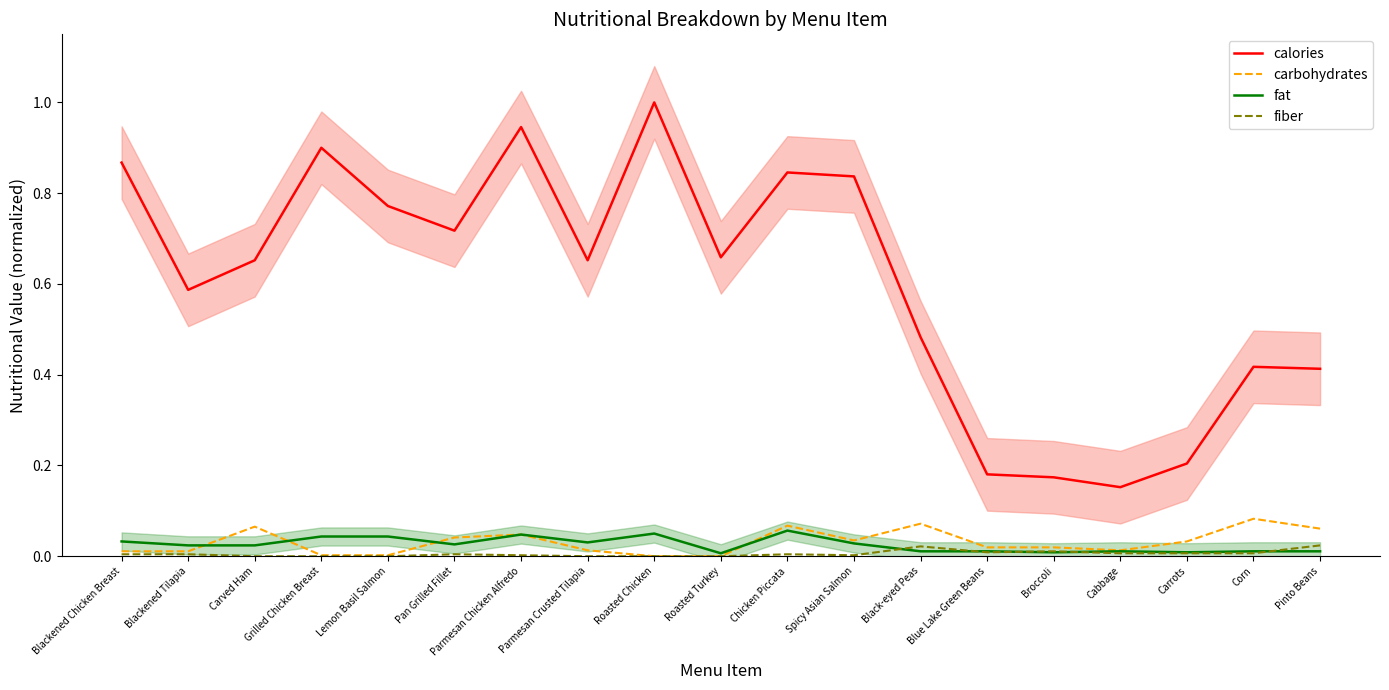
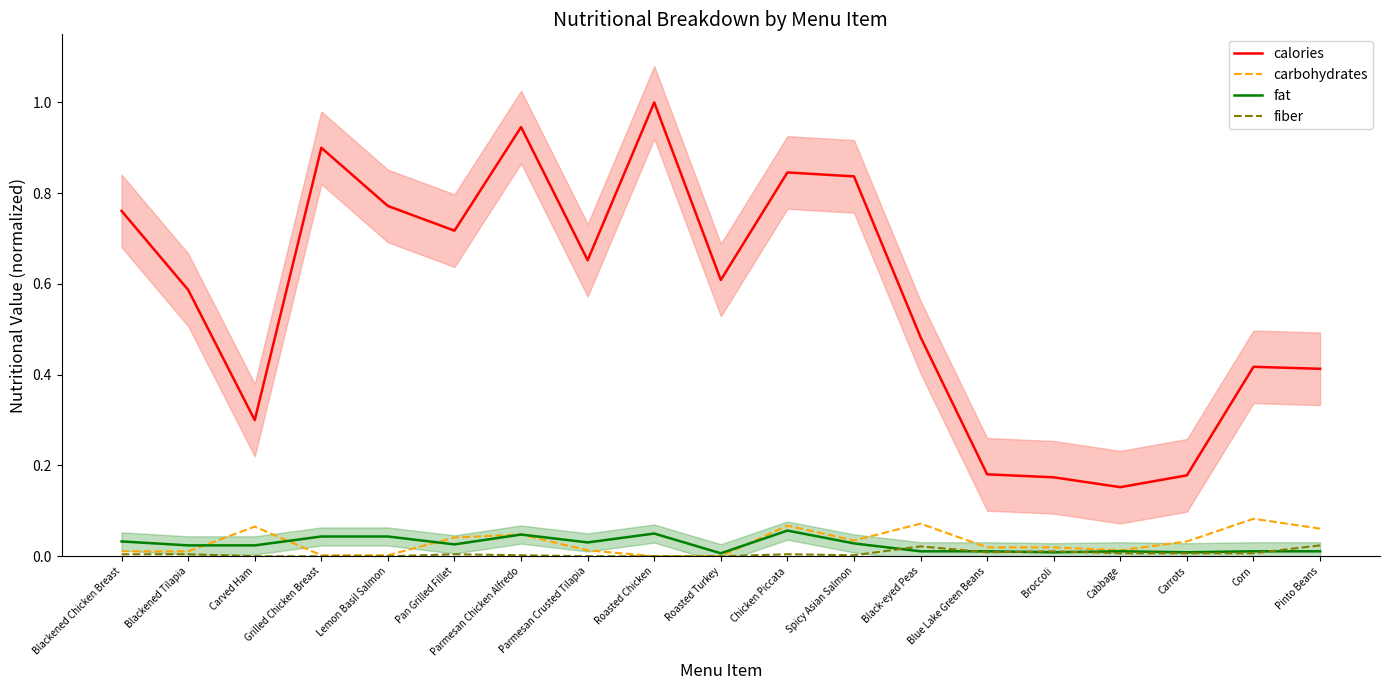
  {
    "calories": {
-     "Blackened Chicken Breast": 0.87,
+     "Blackened Chicken Breast": 0.76,
      "Blackened Tilapia": 0.59,
-     "Carved Ham": 0.65,
+     "Carved Ham": 0.30,
      "Grilled Chicken Breast": 0.90,
      "Lemon Basil Salmon": 0.77,
      "Pan Grilled Fillet": 0.72,
      "Parmesan Chicken Alfredo": 0.95,
      "Parmesan Crusted Tilapia": 0.65,
      "Roasted Chicken": 1.00,
-     "Roasted Turkey": 0.66,
+     "Roasted Turkey": 0.61,
      "Chicken Piccata": 0.85,
      "Spicy Asian Salmon": 0.84,
      "Black-eyed Peas": 0.48,
      "Blue Lake Green Beans": 0.18,
      "Broccoli": 0.17,
      "Cabbage": 0.15,
-     "Carrots": 0.20,
+     "Carrots": 0.18,
      "Corn": 0.42,
      "Pinto Beans": 0.41
    },
    "carbohydrates": {
      "Blackened Chicken Breast": 0.01,
      "Blackened Tilapia": 0.01,
      "Carved Ham": 0.07,
      "Parmesan Crusted Tilapia": 0.01,
      "Chicken Piccata": 0.07,
      "Spicy Asian Salmon": 0.03,
      "Black-eyed Peas": 0.07,
      "Blue Lake Green Beans": 0.02,
      "Broccoli": 0.02,
      "Corn": 0.08,
      "Pinto Beans": 0.06
    },
    "fiber": {
      "Blackened Chicken Breast": 0.00,
      "Blackened Tilapia": 0.00,
      "Carved Ham": 0.00,
      "Pan Grilled Fillet": 0.00,
      "Parmesan Chicken Alfredo": 0.00,
      "Parmesan Crusted Tilapia": 0.00,
      "Chicken Piccata": 0.00,
      "Spicy Asian Salmon": 0.00,
      "Black-eyed Peas": 0.02,
      "Pinto Beans": 0.02
    }
  }
